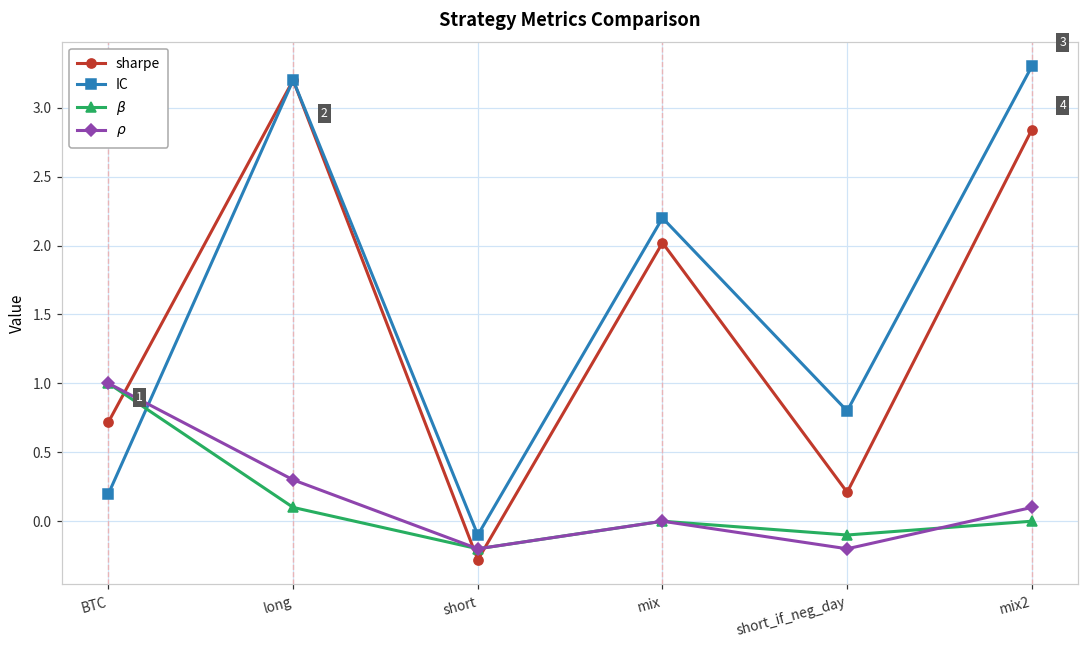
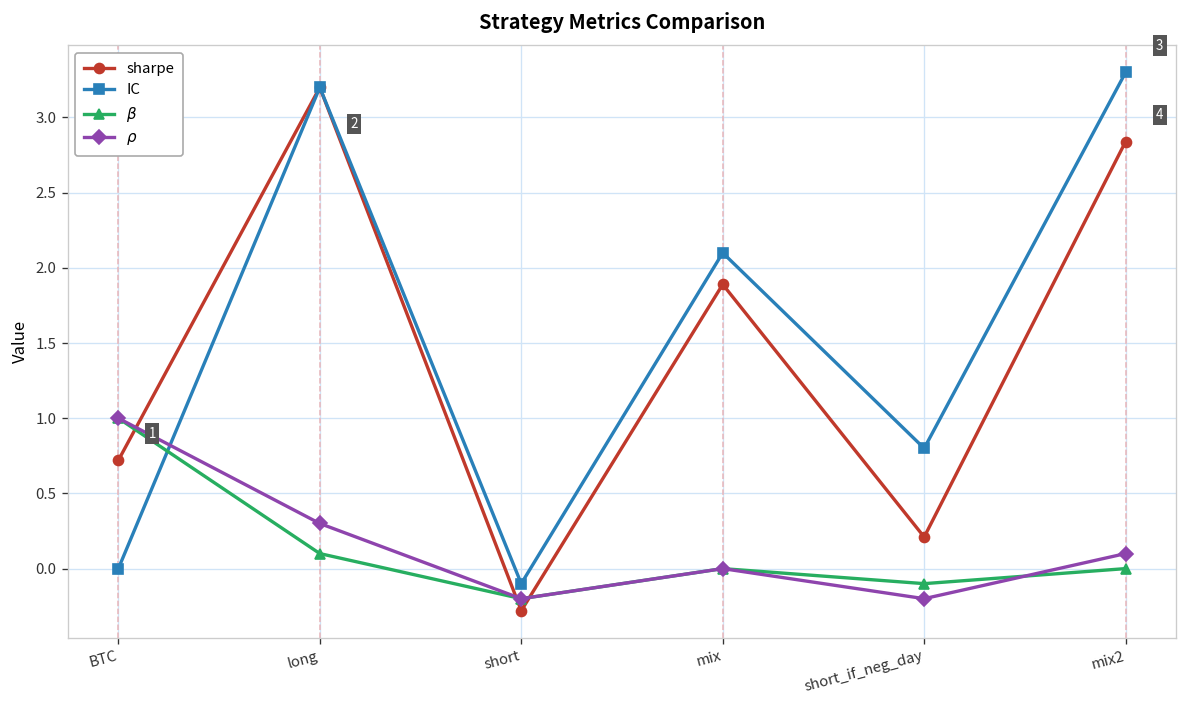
  {
    "sharpe": {
      "short": -0.28,
-     "mix": 2.02,
+     "mix": 1.89,
      "short_if_neg_day": 0.21,
      "mix2": 2.84
    },
    "IC": {
-     "BTC": 0.2,
+     "BTC": 0.0,
      "short": -0.1,
-     "mix": 2.2,
+     "mix": 2.1,
      "short_if_neg_day": 0.8
    }
  }
